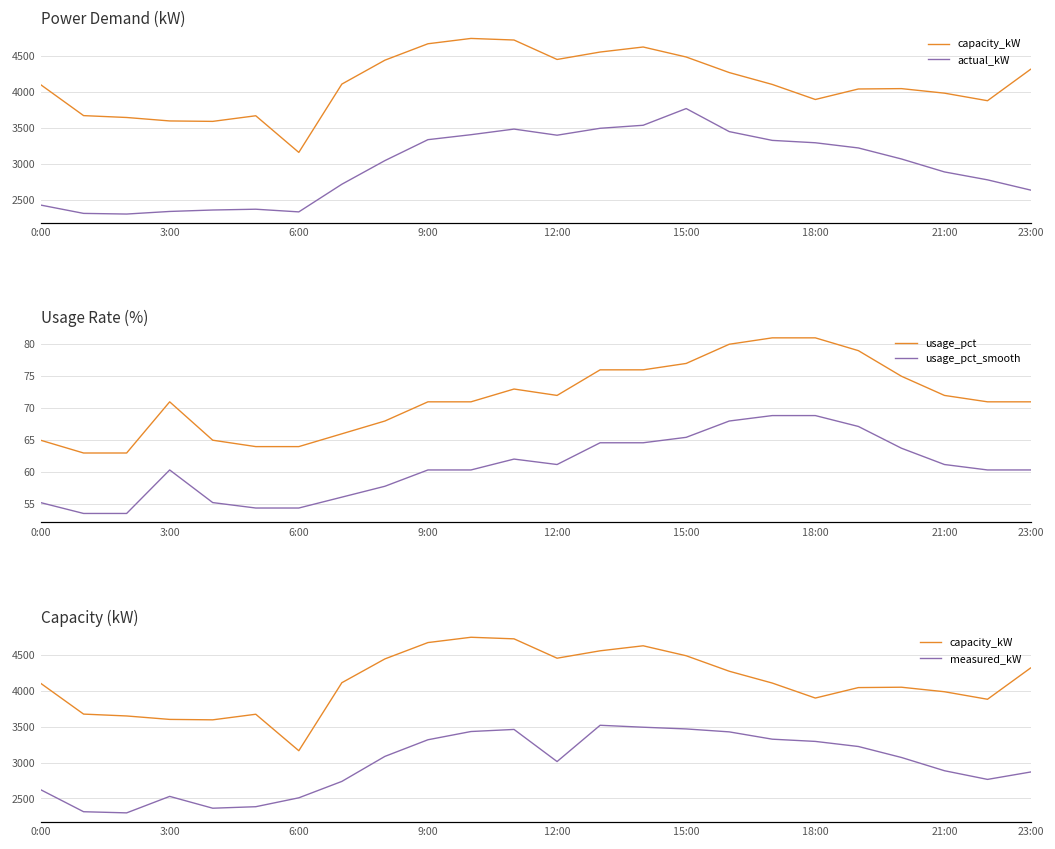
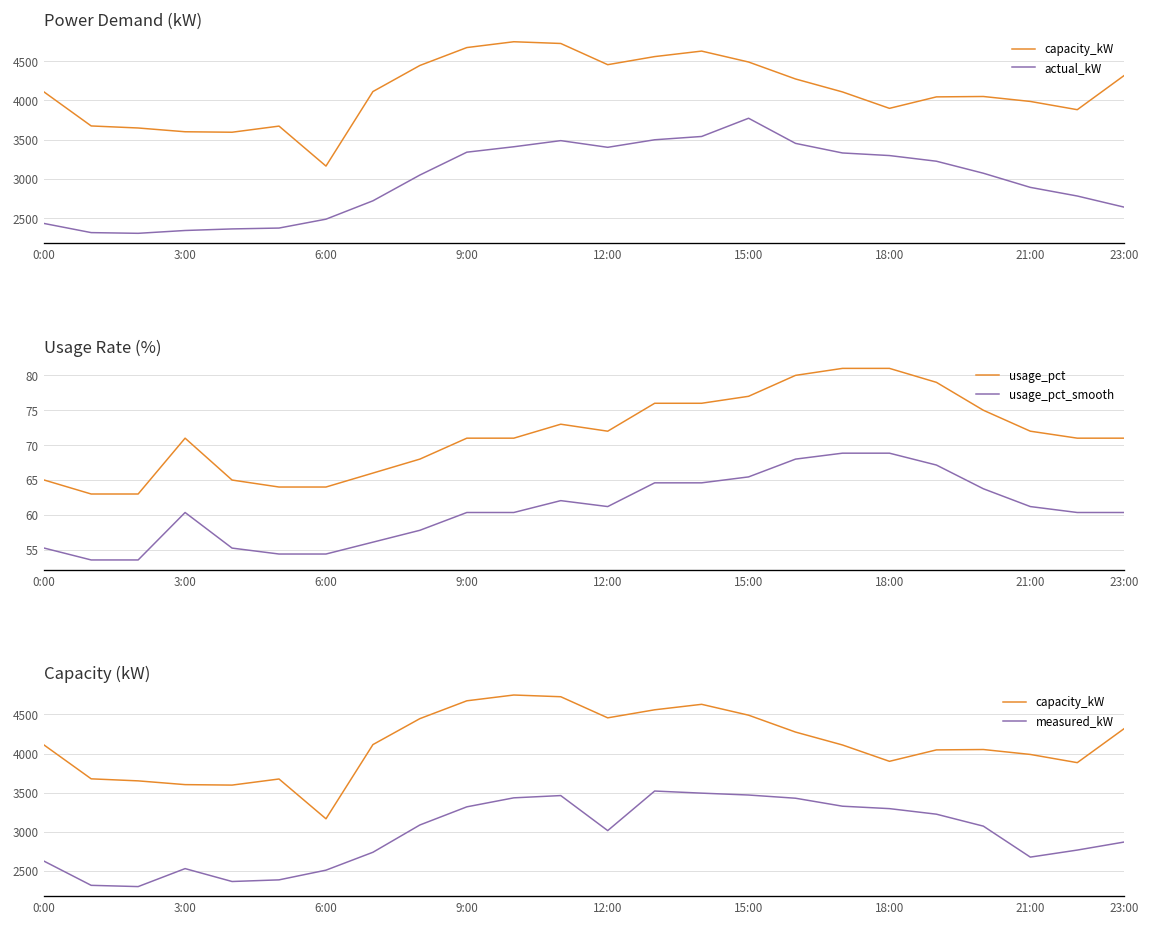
  {
    "Power Demand (kW)": {
      "capacity_kW": {
        "0:00": 4100,
        "3:00": 3600,
        "6:00": 3200,
        "9:00": 4700,
        "12:00": 4500,
        "15:00": 4500,
        "18:00": 3900,
        "21:00": 4000,
        "23:00": 4300
      },
      "actual_kW": {
        "0:00": 2400,
        "3:00": 2300,
-       "6:00": 2300,
+       "6:00": 2500,
        "9:00": 3300,
        "12:00": 3400,
        "15:00": 3800,
        "18:00": 3300,
        "21:00": 2900,
        "23:00": 2600
      }
    },
    "Usage Rate (%)": {
      "usage_pct": {
        "0:00": 65,
        "3:00": 71,
        "6:00": 64,
        "9:00": 71,
        "12:00": 72,
        "15:00": 77,
        "18:00": 81,
        "21:00": 72,
        "23:00": 71
      },
      "usage_pct_smooth": {
        "0:00": 55,
        "3:00": 60,
        "6:00": 54,
        "9:00": 60,
        "12:00": 61,
        "15:00": 65,
        "18:00": 69,
        "21:00": 61,
        "23:00": 60
      }
    },
    "Capacity (kW)": {
      "capacity_kW": {
        "0:00": 4100,
        "3:00": 3600,
        "6:00": 3200,
        "9:00": 4700,
        "12:00": 4500,
        "15:00": 4500,
        "18:00": 3900,
        "21:00": 4000,
        "23:00": 4300
      },
      "measured_kW": {
        "0:00": 2600,
        "3:00": 2500,
        "6:00": 2500,
        "9:00": 3300,
        "12:00": 3000,
        "15:00": 3500,
        "18:00": 3300,
-       "21:00": 2900,
+       "21:00": 2700,
        "23:00": 2900
      }
    }
  }
